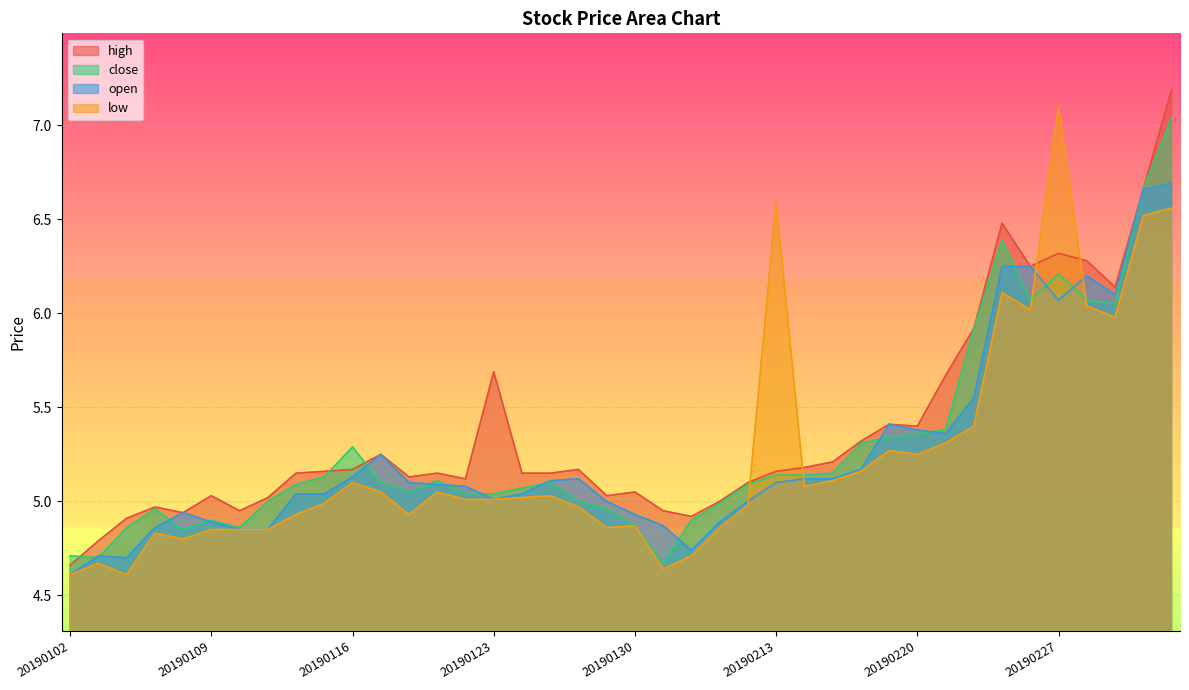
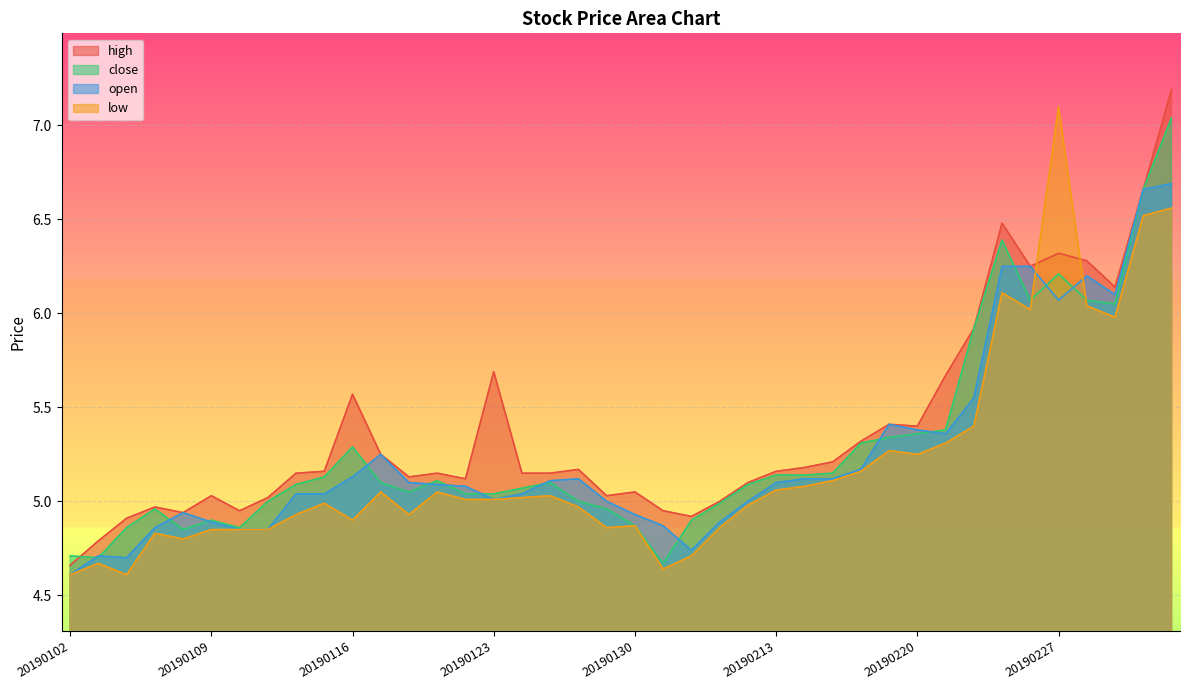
  {
    "high": {
      "20190102": 4.66,
      "20190109": 5.03,
-     "20190116": 5.17,
+     "20190116": 5.57,
      "20190123": 5.69,
      "20190130": 5.05,
      "20190213": 5.16,
      "20190220": 5.40,
      "20190227": 6.32
    },
    "close": {
      "20190102": 4.71,
      "20190116": 5.29,
      "20190123": 5.04,
      "20190213": 5.14,
      "20190220": 5.36,
      "20190227": 6.21
    },
    "open": {
      "20190116": 5.13,
      "20190130": 4.93,
      "20190213": 5.10,
      "20190220": 5.38,
      "20190227": 6.07
    },
    "low": {
      "20190109": 4.85,
-     "20190116": 5.1,
-     "20190213": 6.59,
+     "20190116": 4.9,
+     "20190213": 5.06,
      "20190220": 5.25,
      "20190227": 7.10
    }
  }
